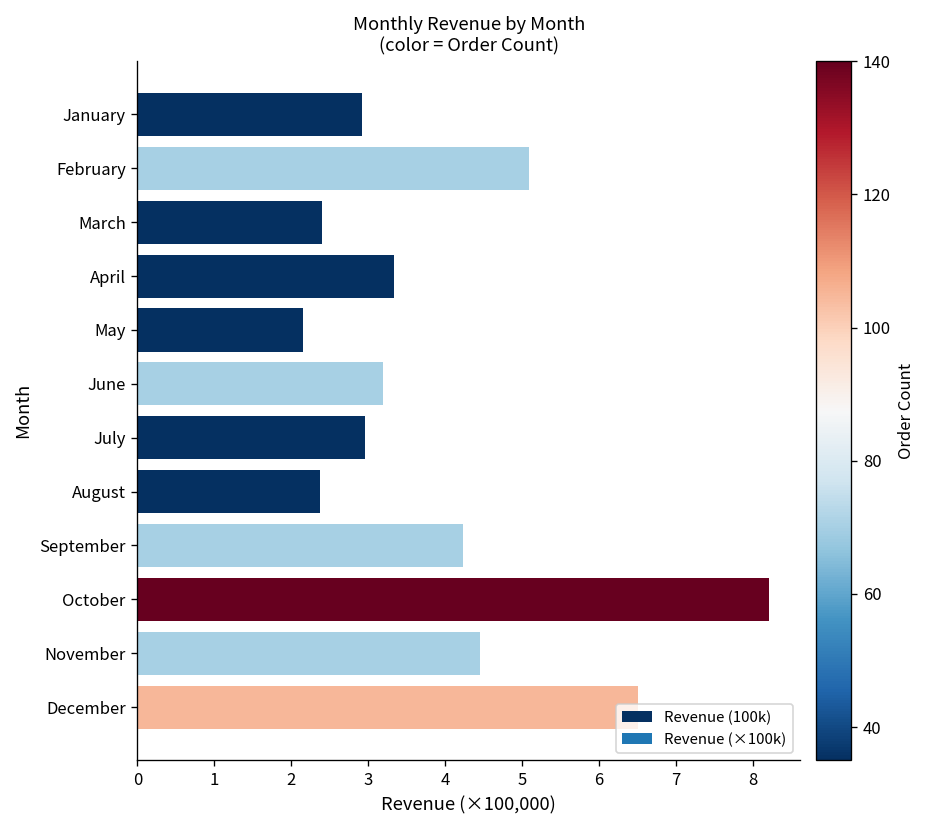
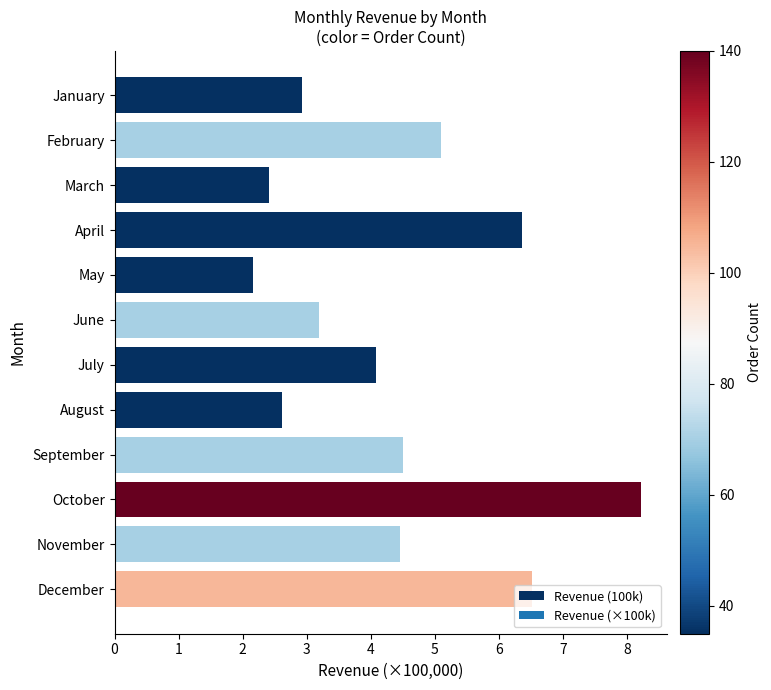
  {
    "January": 2.9,
    "February": 5.1,
    "March": 2.4,
-   "April": 3.3,
+   "April": 6.4,
    "May": 2.2,
    "June": 3.2,
-   "July": 3.0,
-   "August": 2.4,
-   "September": 4.2,
+   "July": 4.1,
+   "August": 2.6,
+   "September": 4.5,
    "October": 8.2,
    "November": 4.5
  }
